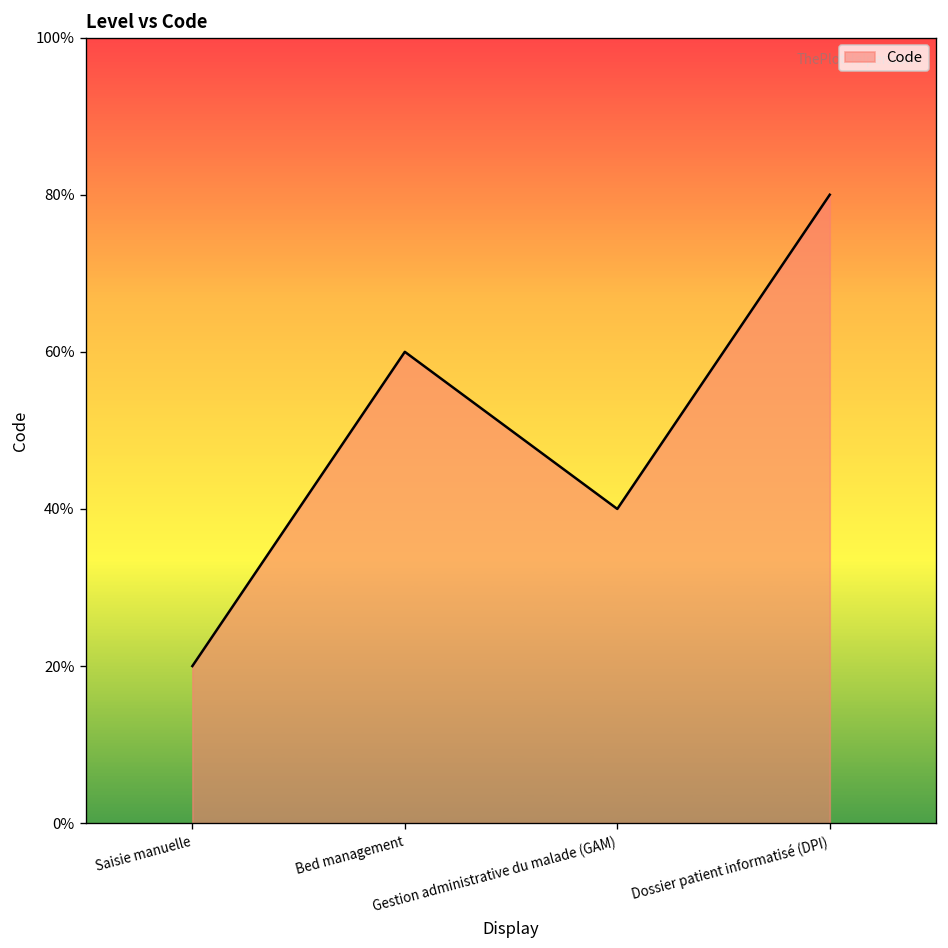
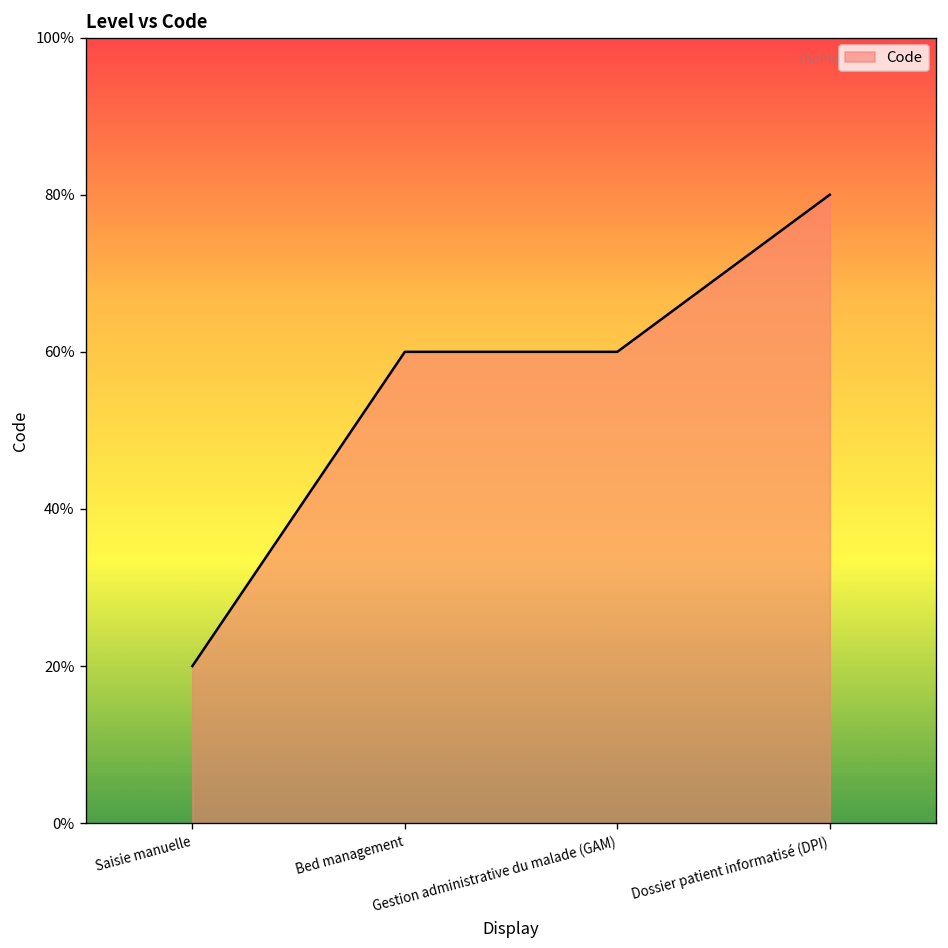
  {
    "Saisie manuelle": "20%",
    "Bed management": "60%",
-   "Gestion administrative du malade (GAM)": "40%",
+   "Gestion administrative du malade (GAM)": "60%",
    "Dossier patient informatisé (DPI)": "80%"
  }
